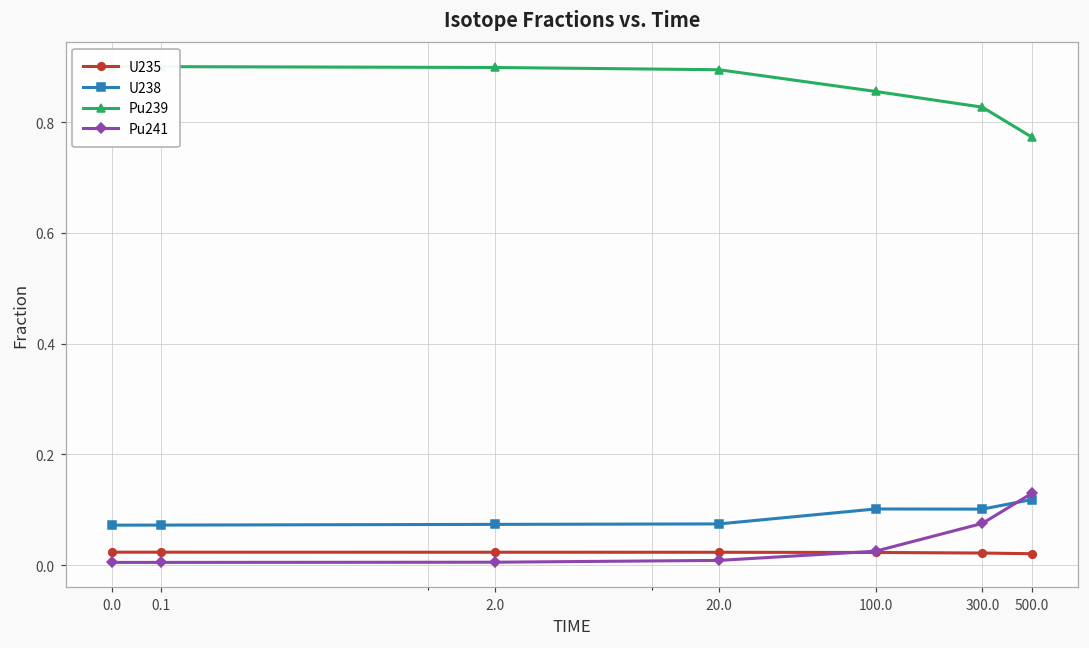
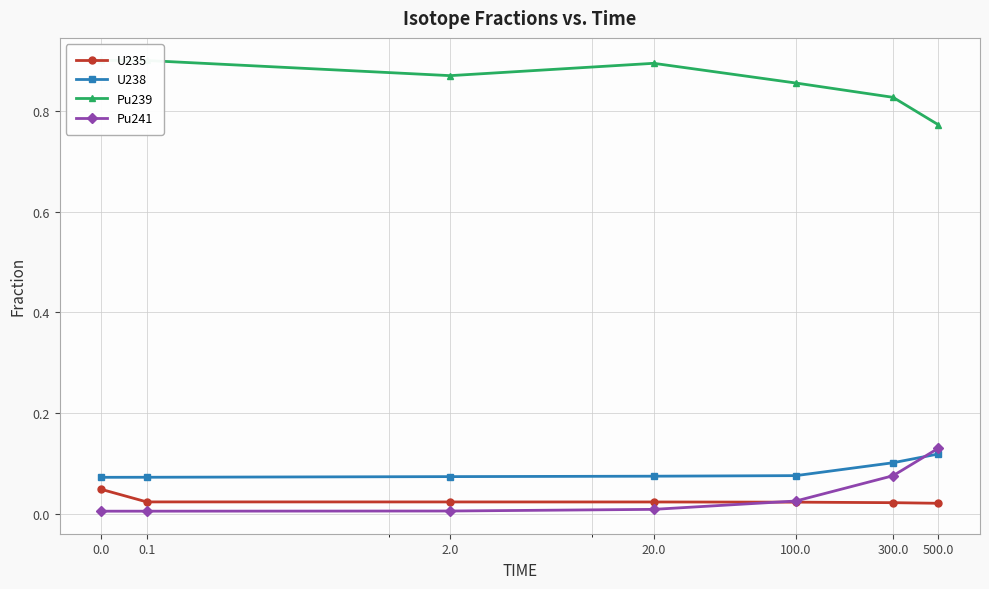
  {
    "U235": {
-     "0.0": 0.02,
+     "0.0": 0.05,
      "0.1": 0.02,
      "2.0": 0.02,
      "20.0": 0.02,
      "300.0": 0.02,
      "500.0": 0.02
    },
    "U238": {
      "0.0": 0.07,
      "0.1": 0.07,
      "2.0": 0.07,
      "20.0": 0.07,
-     "100.0": 0.10,
+     "100.0": 0.08,
      "300.0": 0.10,
      "500.0": 0.12
    },
    "Pu239": {
-     "2.0": 0.90,
+     "2.0": 0.87,
      "20.0": 0.89,
      "100.0": 0.86,
      "300.0": 0.83,
      "500.0": 0.77
    },
    "Pu241": {
      "0.0": 0.00,
      "0.1": 0.00,
      "2.0": 0.01,
      "20.0": 0.01,
      "300.0": 0.08,
      "500.0": 0.13
    }
  }
